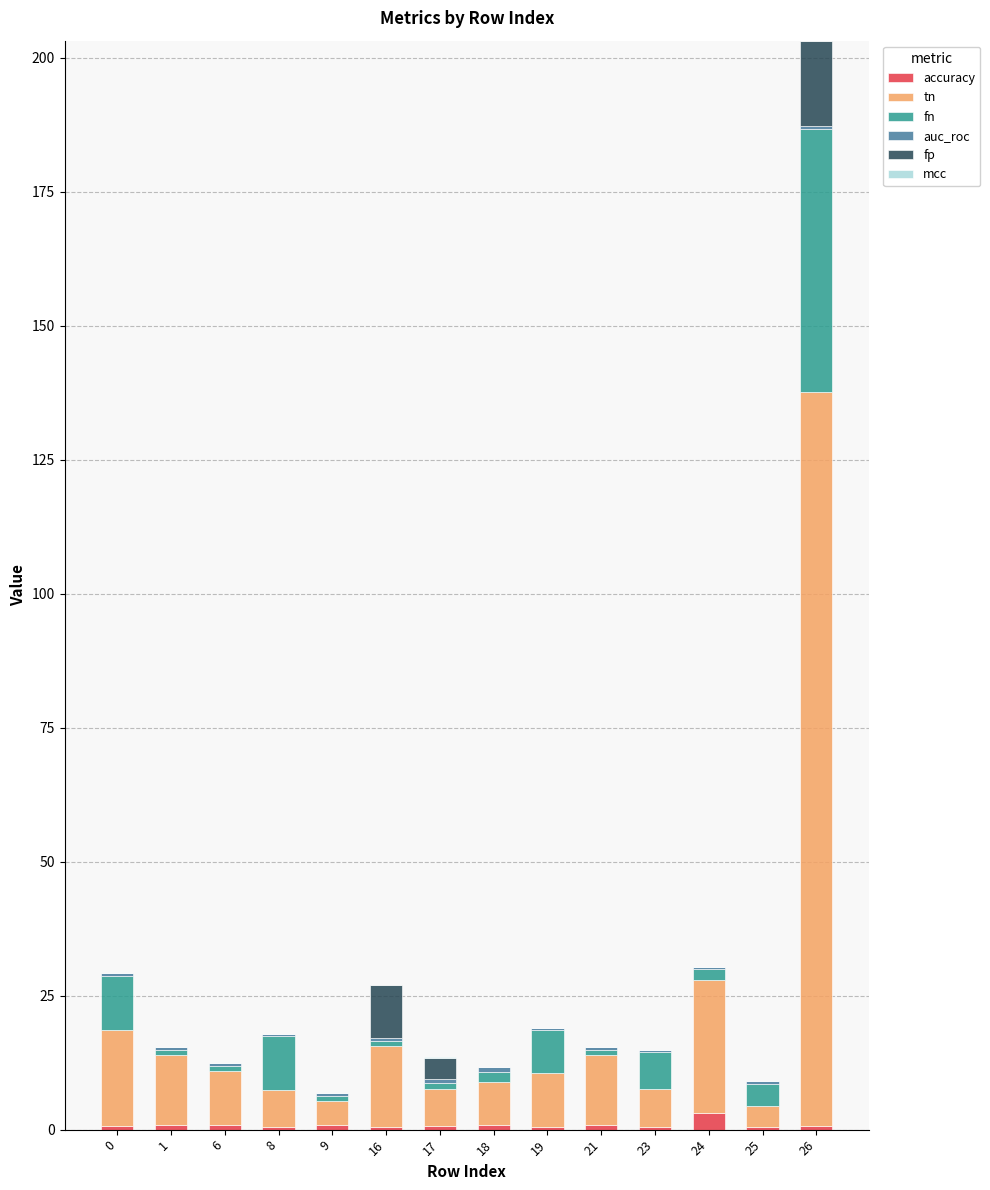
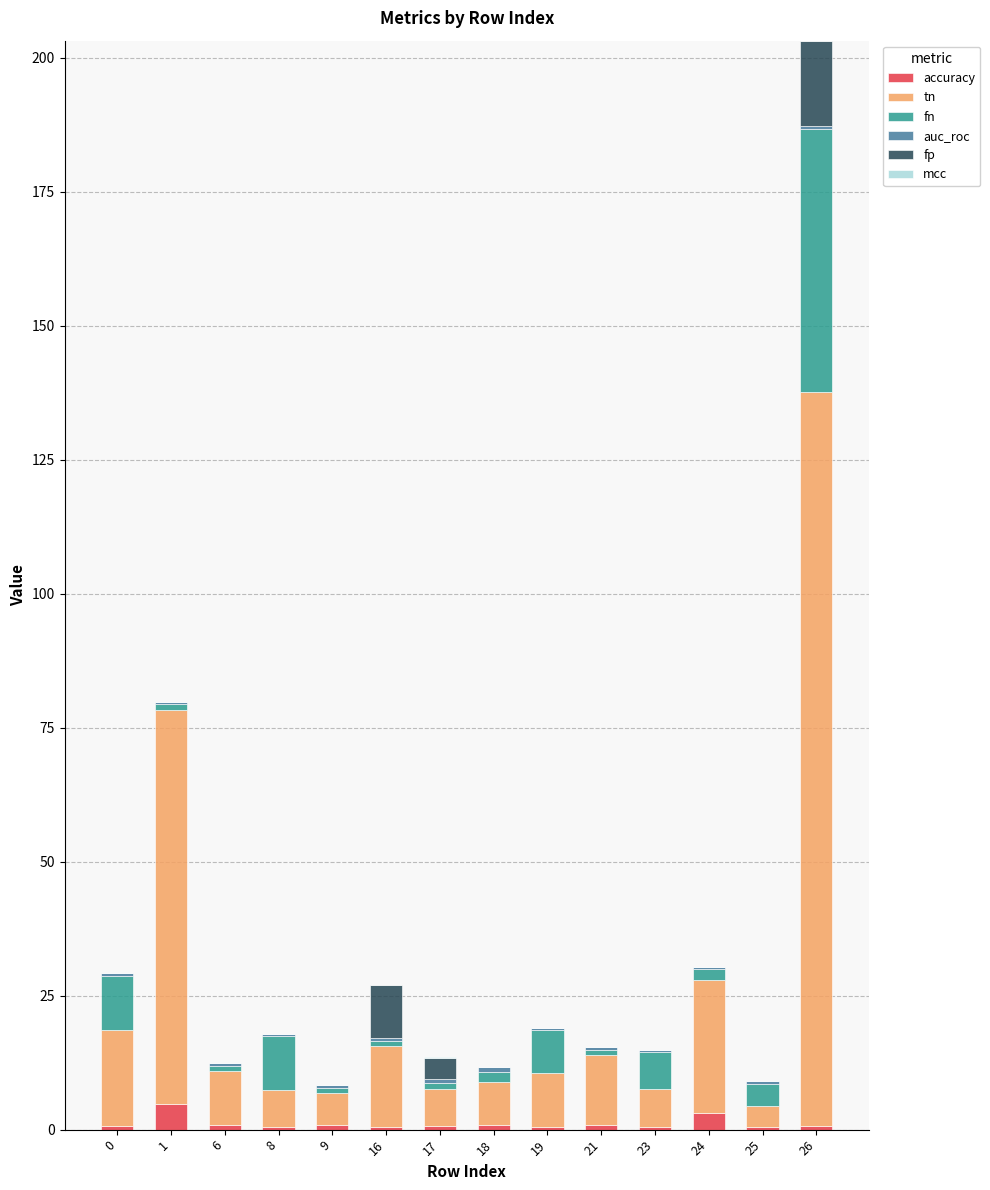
  {
    "accuracy": {
      "0": 1,
-     "1": 1,
+     "1": 5,
      "6": 1,
      "9": 1,
      "16": 1,
      "17": 1,
      "18": 1,
      "19": 1,
      "21": 1,
      "23": 1,
      "24": 3,
      "25": 1,
      "26": 1
    },
    "tn": {
      "0": 18,
-     "1": 13,
+     "1": 74,
      "6": 10,
      "8": 7,
-     "9": 4,
+     "9": 6,
      "16": 15,
      "17": 7,
      "18": 8,
      "19": 10,
      "21": 13,
      "23": 7,
      "24": 25,
      "25": 4,
      "26": 137
    },
    "fp": {
      "0": 0,
      "1": 0,
      "6": 0,
      "8": 0,
      "9": 0,
      "16": 10,
      "17": 4,
      "18": 0,
      "19": 0,
      "21": 0,
      "23": 0,
      "24": 0,
      "25": 0,
      "26": 16
    },
    "mcc": {
      "0": 0,
      "1": 0,
      "6": 0,
      "8": 0,
      "9": 0,
      "16": 0,
      "18": 0,
      "19": 0,
      "21": 0,
      "23": 0,
      "24": 0,
      "25": 0,
      "26": 0
    }
  }
